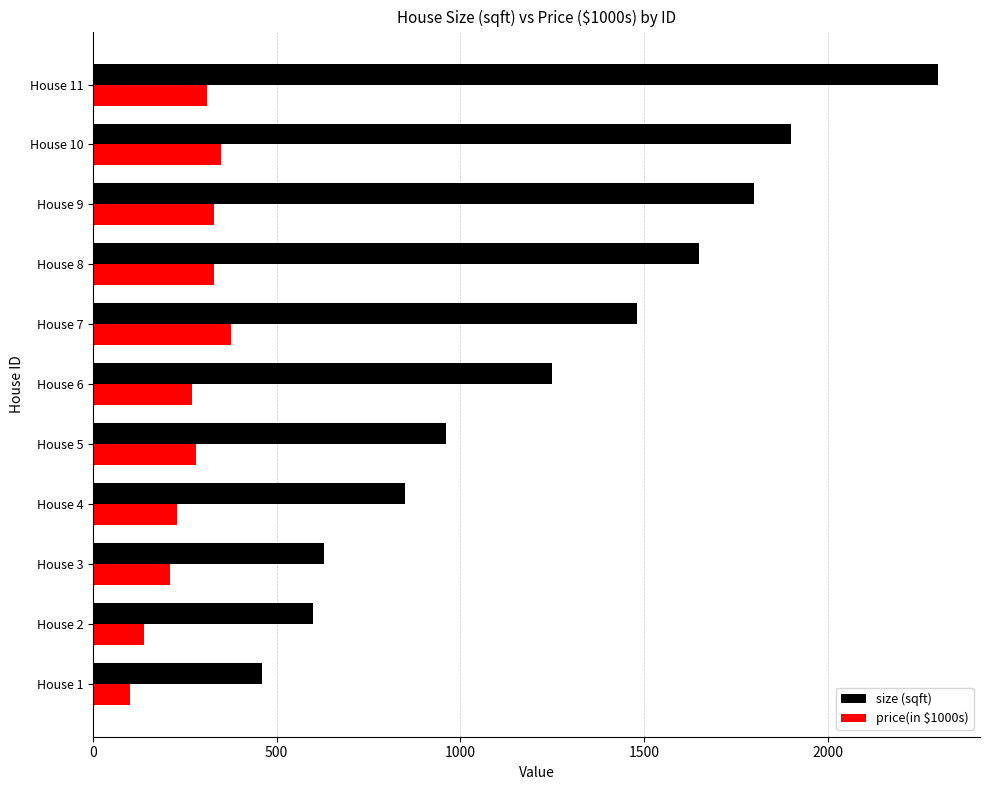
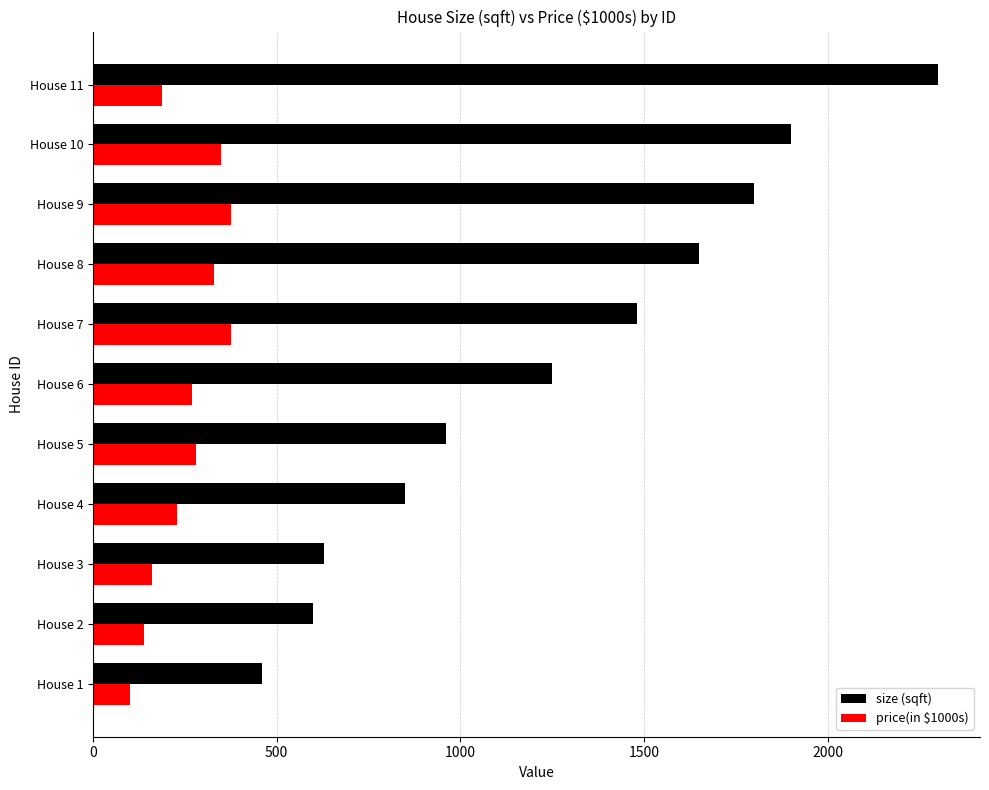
  {
    "size (sqft)": {
      "House 11": 2300,
      "House 10": 1900,
      "House 9": 1800,
      "House 8": 1650,
      "House 7": 1480,
      "House 6": 1250,
      "House 5": 960,
      "House 4": 850,
      "House 3": 630,
      "House 2": 600,
      "House 1": 460
    },
    "price(in $1000s)": {
-     "House 11": 310,
+     "House 11": 190,
      "House 10": 350,
-     "House 9": 330,
+     "House 9": 380,
      "House 8": 330,
      "House 7": 380,
      "House 6": 270,
      "House 5": 280,
      "House 4": 230,
-     "House 3": 210,
+     "House 3": 160,
      "House 2": 140,
      "House 1": 100
    }
  }
